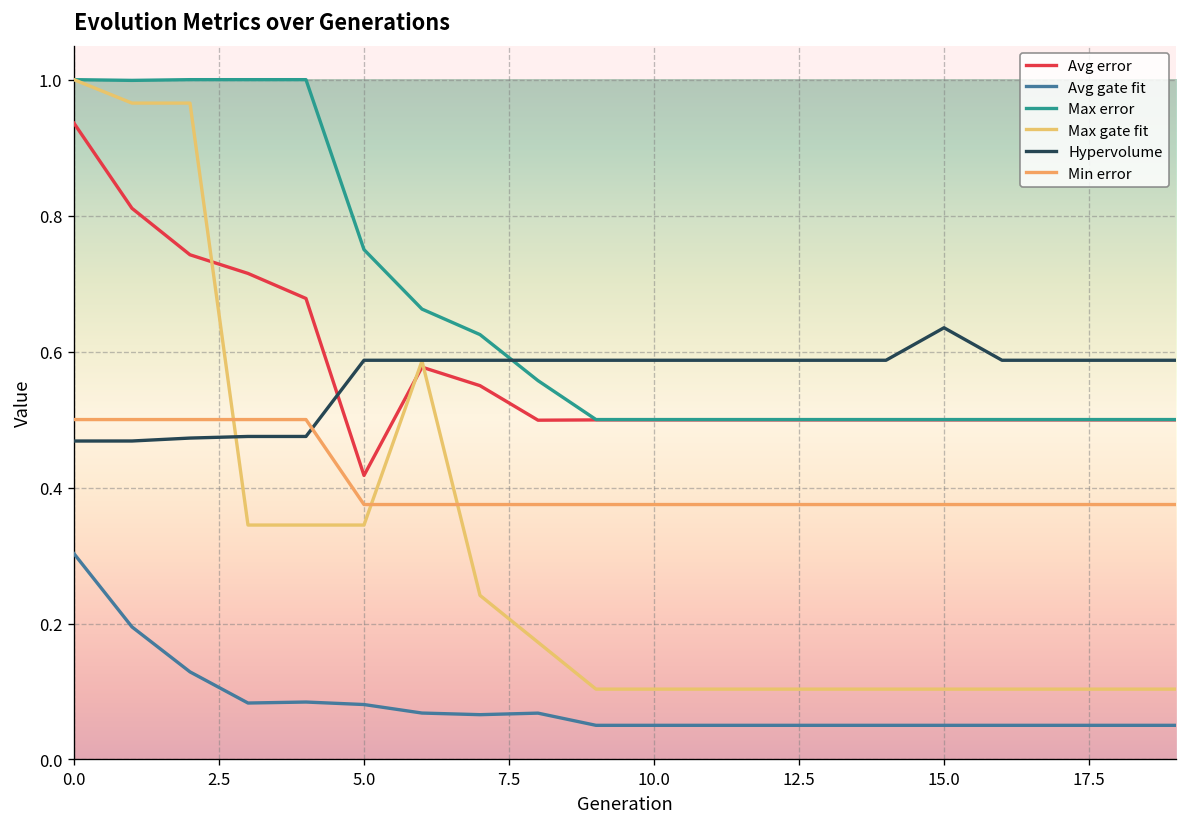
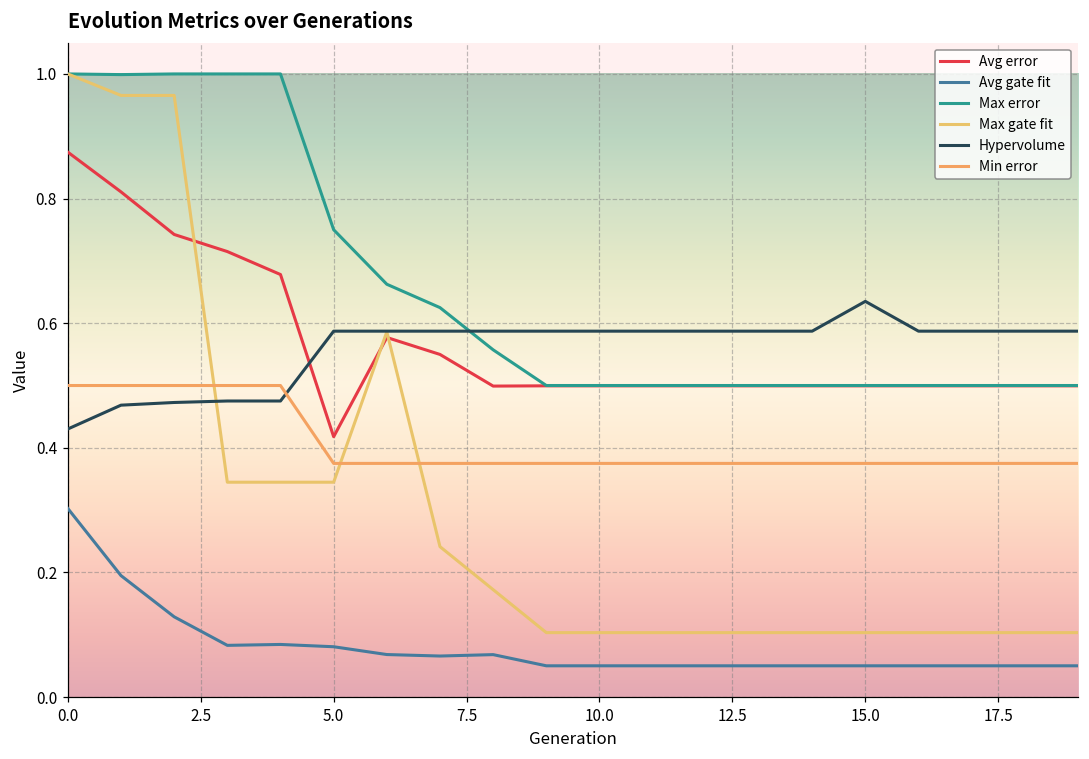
  {
    "Avg error": {
-     "0.0": 0.94,
+     "0.0": 0.87,
      "5.0": 0.42
    },
    "Hypervolume": {
-     "0.0": 0.47,
+     "0.0": 0.43,
      "5.0": 0.59,
      "10.0": 0.59,
      "15.0": 0.64
    }
  }
